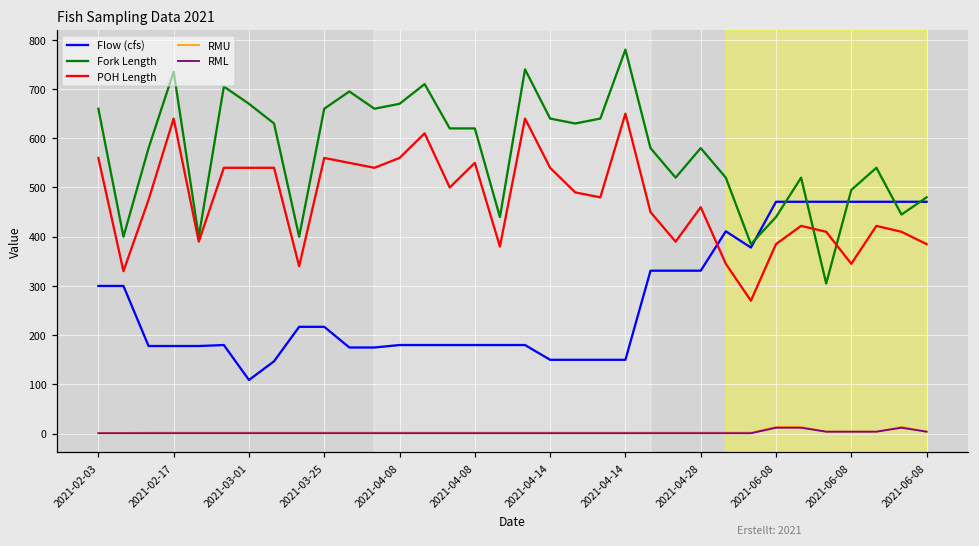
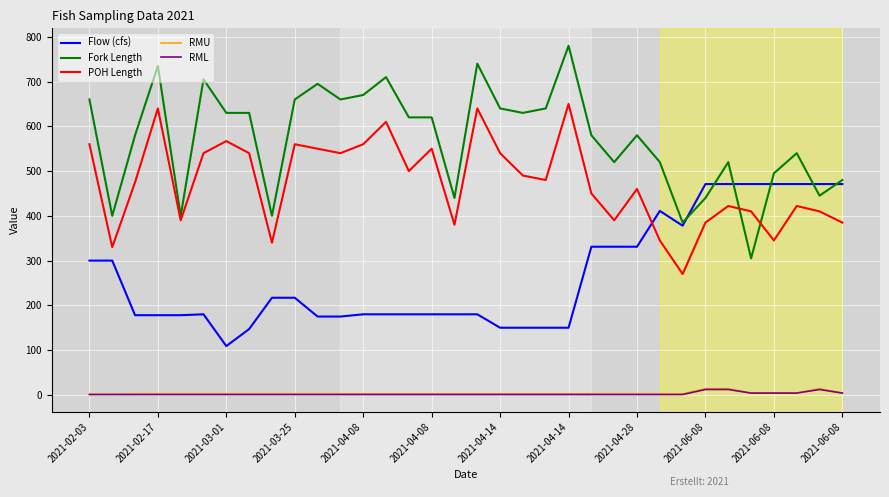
  {
    "Flow (cfs)": {
      "2021-03-01": 110
    },
    "Fork Length": {
-     "2021-03-01": 670
+     "2021-03-01": 630
    },
    "POH Length": {
-     "2021-03-01": 540
+     "2021-03-01": 570
    }
  }
